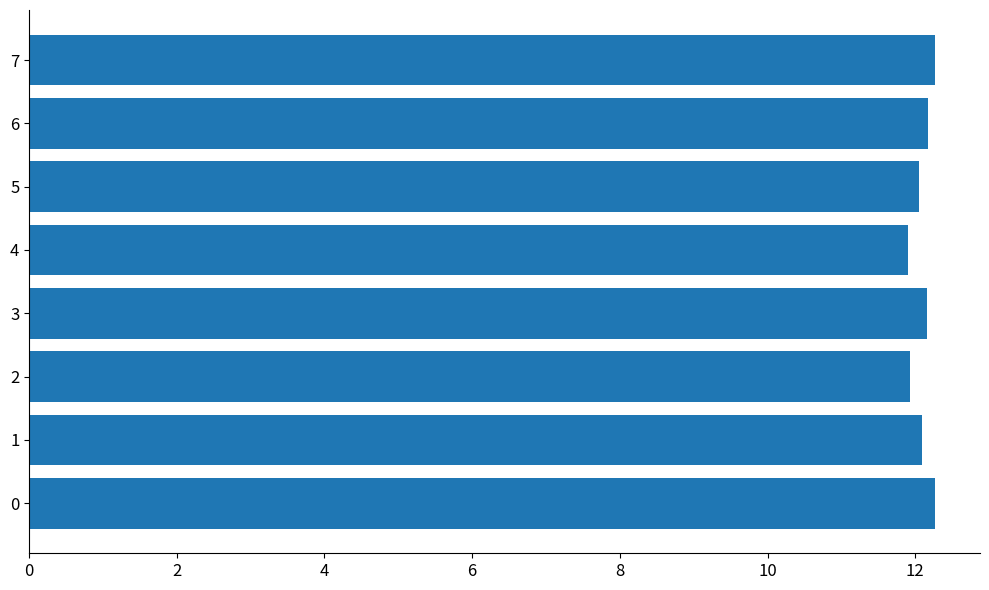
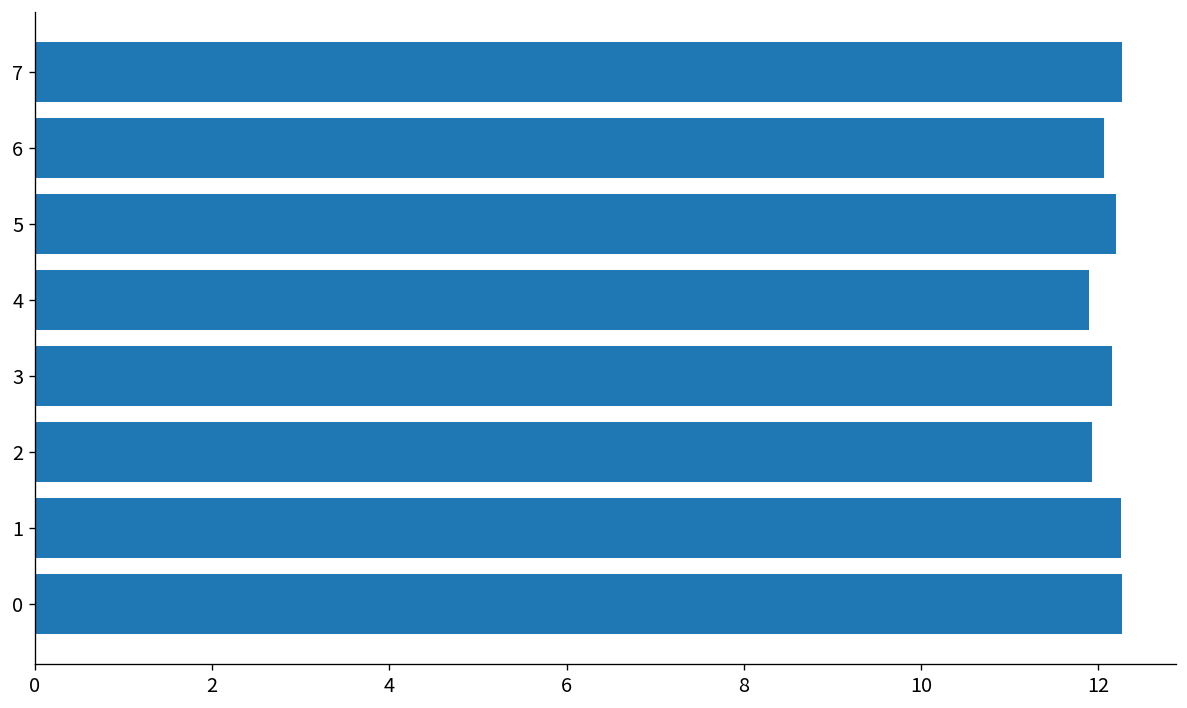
  {
    "7": 12.3,
-   "6": 12.2,
-   "5": 12.0,
+   "6": 12.1,
+   "5": 12.2,
    "4": 11.9,
    "3": 12.2,
    "2": 11.9,
-   "1": 12.1,
+   "1": 12.3,
    "0": 12.3
  }
